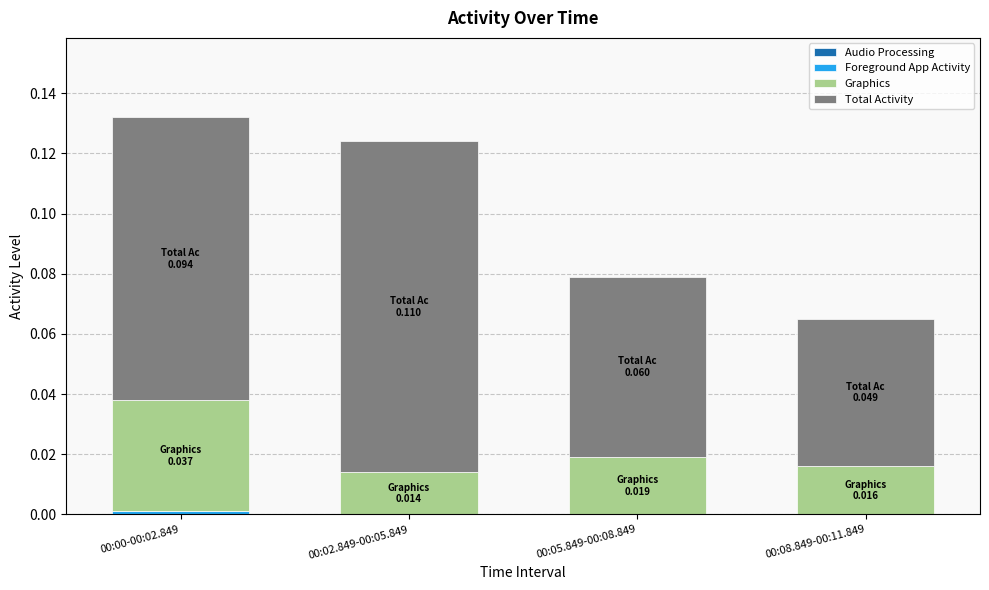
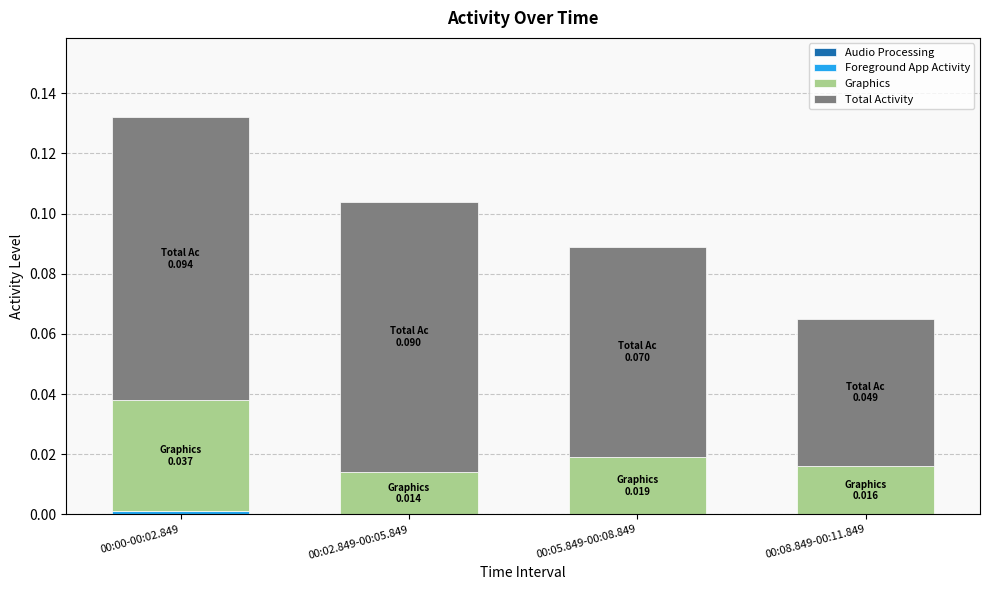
  {
    "Audio Processing": {
      "00:00-00:02.849": 0.000,
      "00:02.849-00:05.849": 0.000,
      "00:05.849-00:08.849": 0.000,
      "00:08.849-00:11.849": 0.000
    },
    "Foreground App Activity": {
      "00:00-00:02.849": 0.001,
      "00:02.849-00:05.849": 0.000,
      "00:05.849-00:08.849": 0.000,
      "00:08.849-00:11.849": 0.000
    },
    "Graphics": {
      "00:00-00:02.849": 0.037,
      "00:02.849-00:05.849": 0.014,
      "00:05.849-00:08.849": 0.019,
      "00:08.849-00:11.849": 0.016
    },
    "Total Activity": {
      "00:00-00:02.849": 0.094,
-     "00:02.849-00:05.849": 0.110,
-     "00:05.849-00:08.849": 0.060,
+     "00:02.849-00:05.849": 0.090,
+     "00:05.849-00:08.849": 0.070,
      "00:08.849-00:11.849": 0.049
    }
  }
